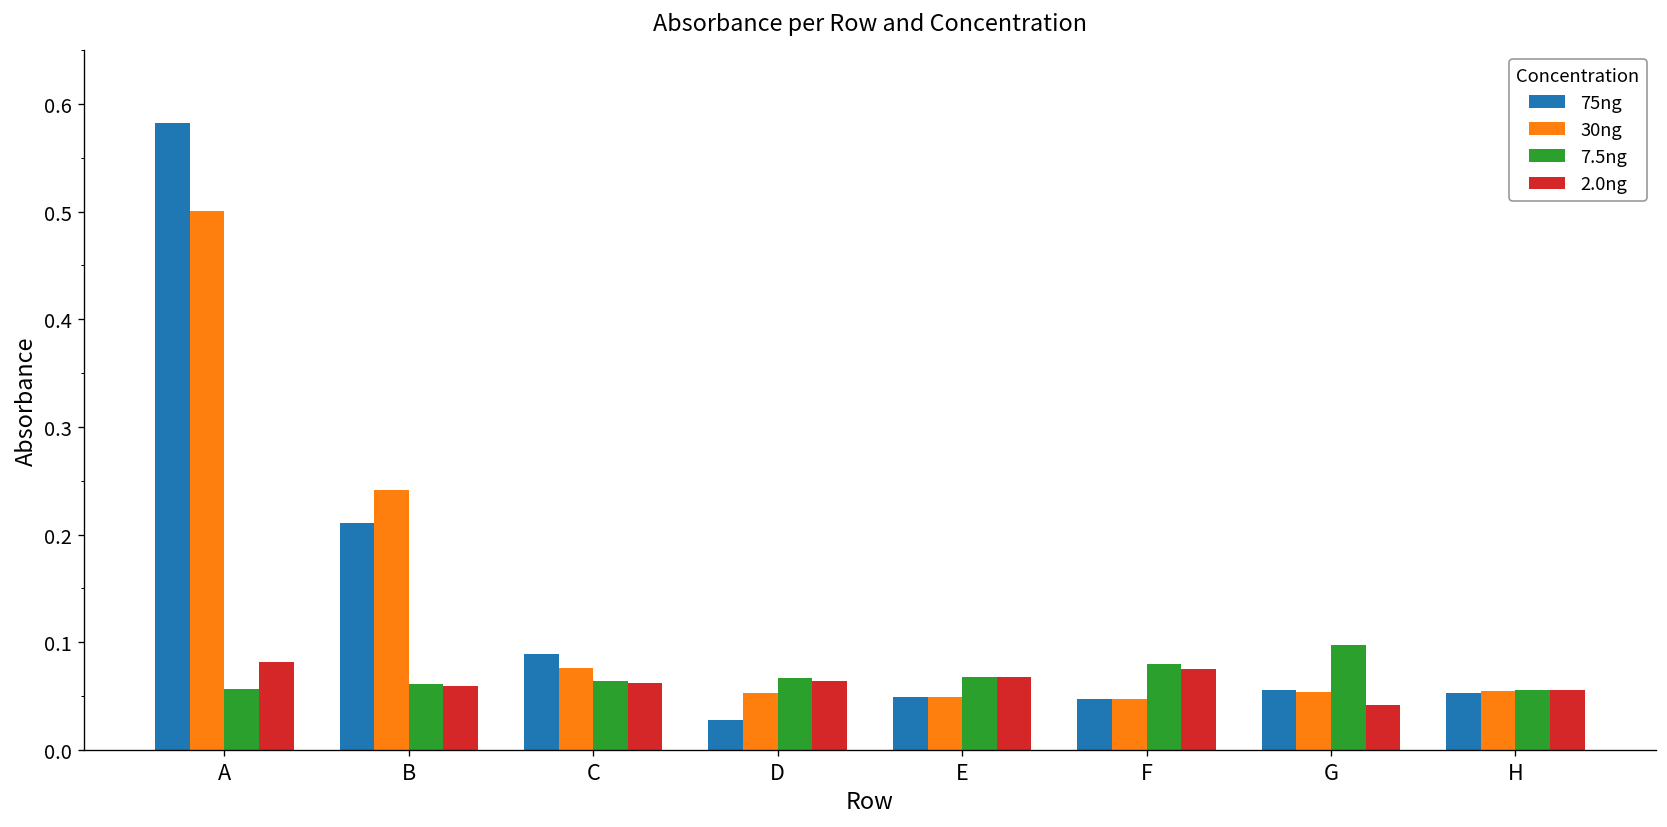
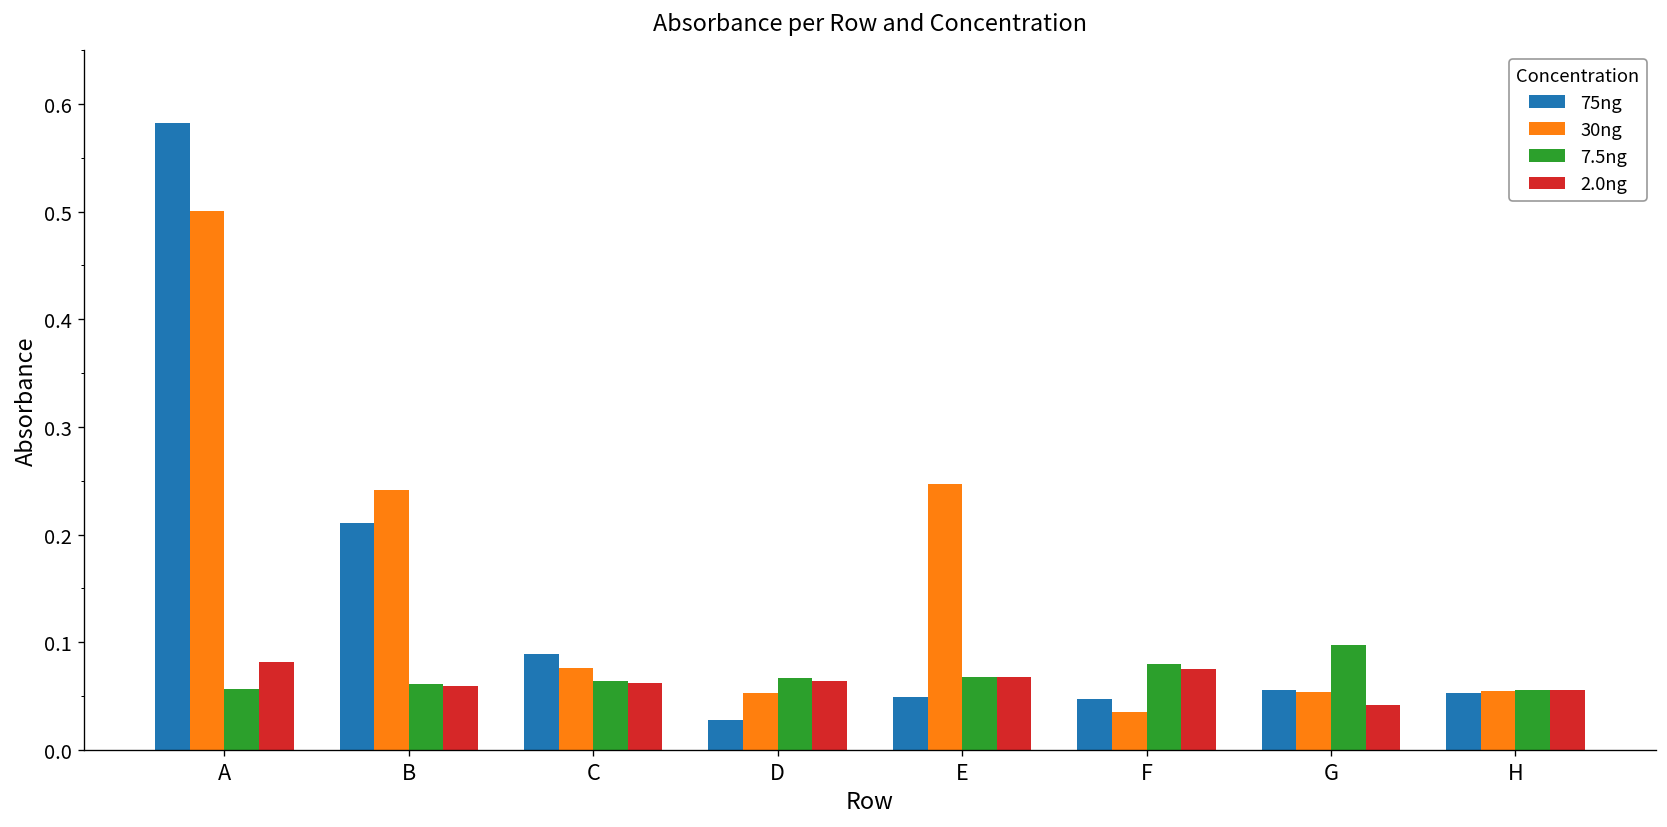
  {
    "75ng": {
      "A": 0.58,
      "B": 0.21,
      "C": 0.09,
      "D": 0.03,
      "E": 0.05,
      "F": 0.05,
      "G": 0.06,
      "H": 0.05
    },
    "30ng": {
      "A": 0.50,
      "B": 0.24,
      "C": 0.08,
      "D": 0.05,
-     "E": 0.05,
-     "F": 0.05,
+     "E": 0.25,
+     "F": 0.04,
      "G": 0.05,
      "H": 0.06
    },
    "7.5ng": {
      "A": 0.06,
      "B": 0.06,
      "C": 0.06,
      "D": 0.07,
      "E": 0.07,
      "F": 0.08,
      "G": 0.10,
      "H": 0.06
    },
    "2.0ng": {
      "A": 0.08,
      "B": 0.06,
      "C": 0.06,
      "D": 0.06,
      "E": 0.07,
      "F": 0.08,
      "G": 0.04,
      "H": 0.06
    }
  }
